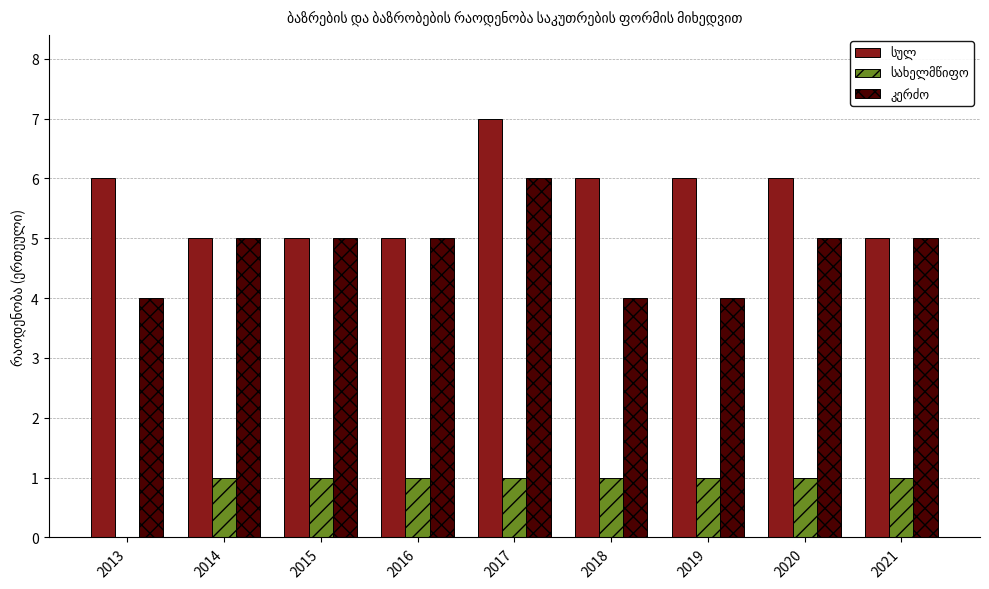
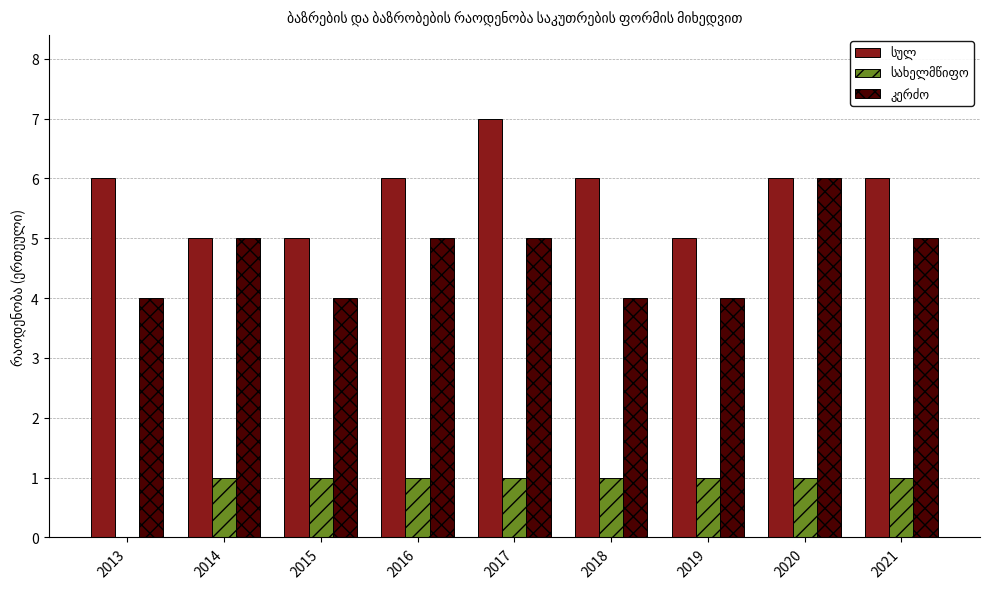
  {
    "სულ": {
      "2013": 6,
      "2014": 5,
      "2015": 5,
-     "2016": 5,
+     "2016": 6,
      "2017": 7,
      "2018": 6,
-     "2019": 6,
+     "2019": 5,
      "2020": 6,
-     "2021": 5
+     "2021": 6
    },
    "სახელმწიფო": {
      "2013": 0,
      "2014": 1,
      "2015": 1,
      "2016": 1,
      "2017": 1,
      "2018": 1,
      "2019": 1,
      "2020": 1,
      "2021": 1
    },
    "კერძო": {
      "2013": 4,
      "2014": 5,
-     "2015": 5,
+     "2015": 4,
      "2016": 5,
-     "2017": 6,
+     "2017": 5,
      "2018": 4,
      "2019": 4,
-     "2020": 5,
+     "2020": 6,
      "2021": 5
    }
  }
